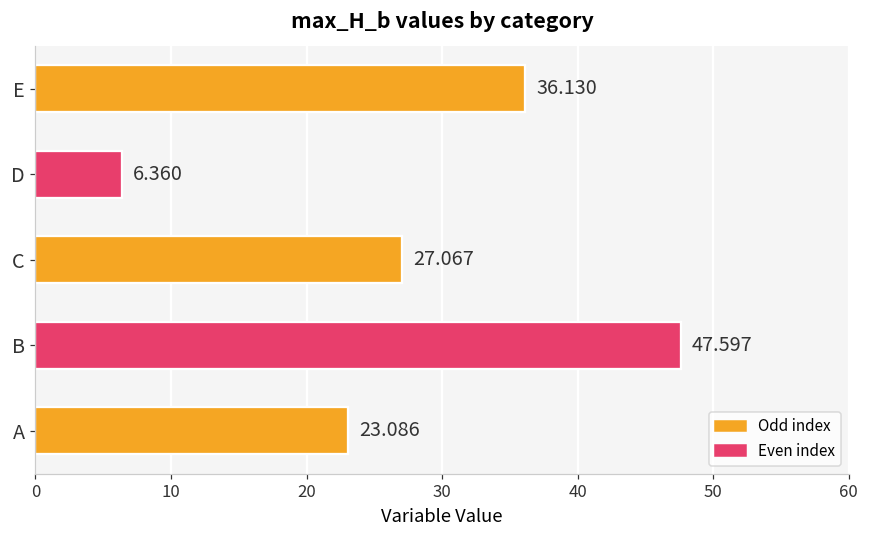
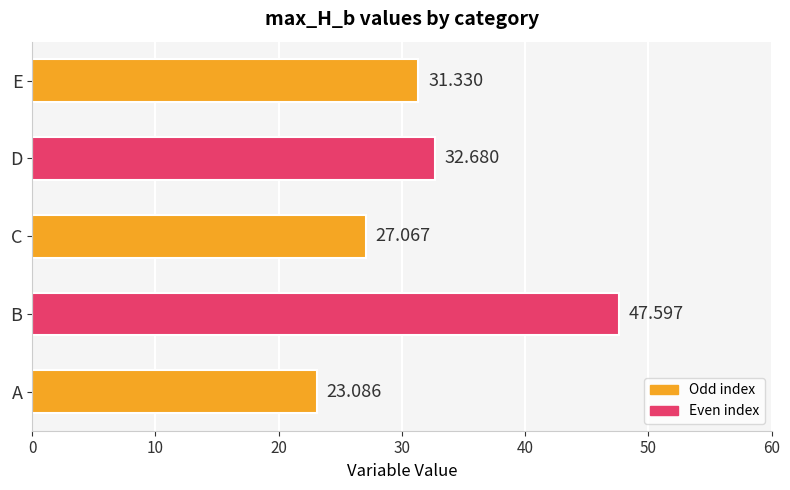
  {
-   "E": 36.130,
-   "D": 6.360,
+   "E": 31.330,
+   "D": 32.680,
    "C": 27.067,
    "B": 47.597,
    "A": 23.086
  }
